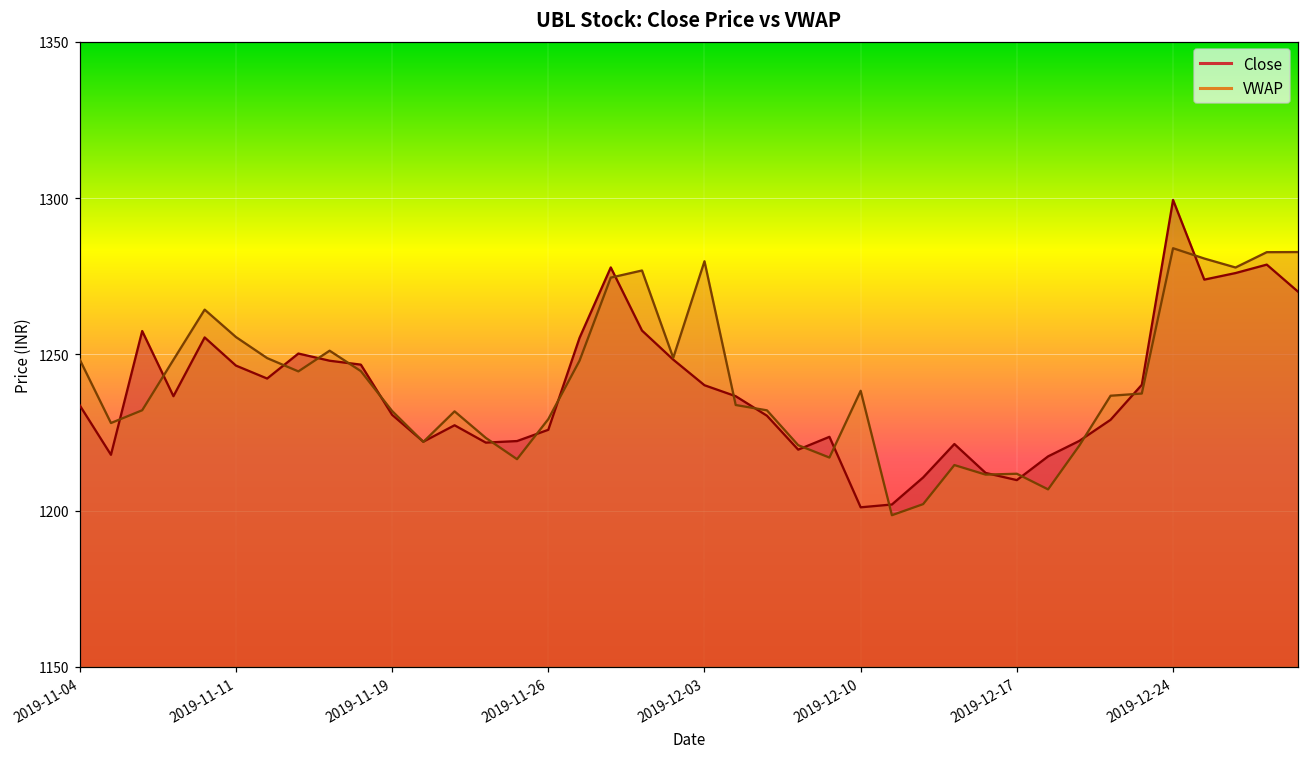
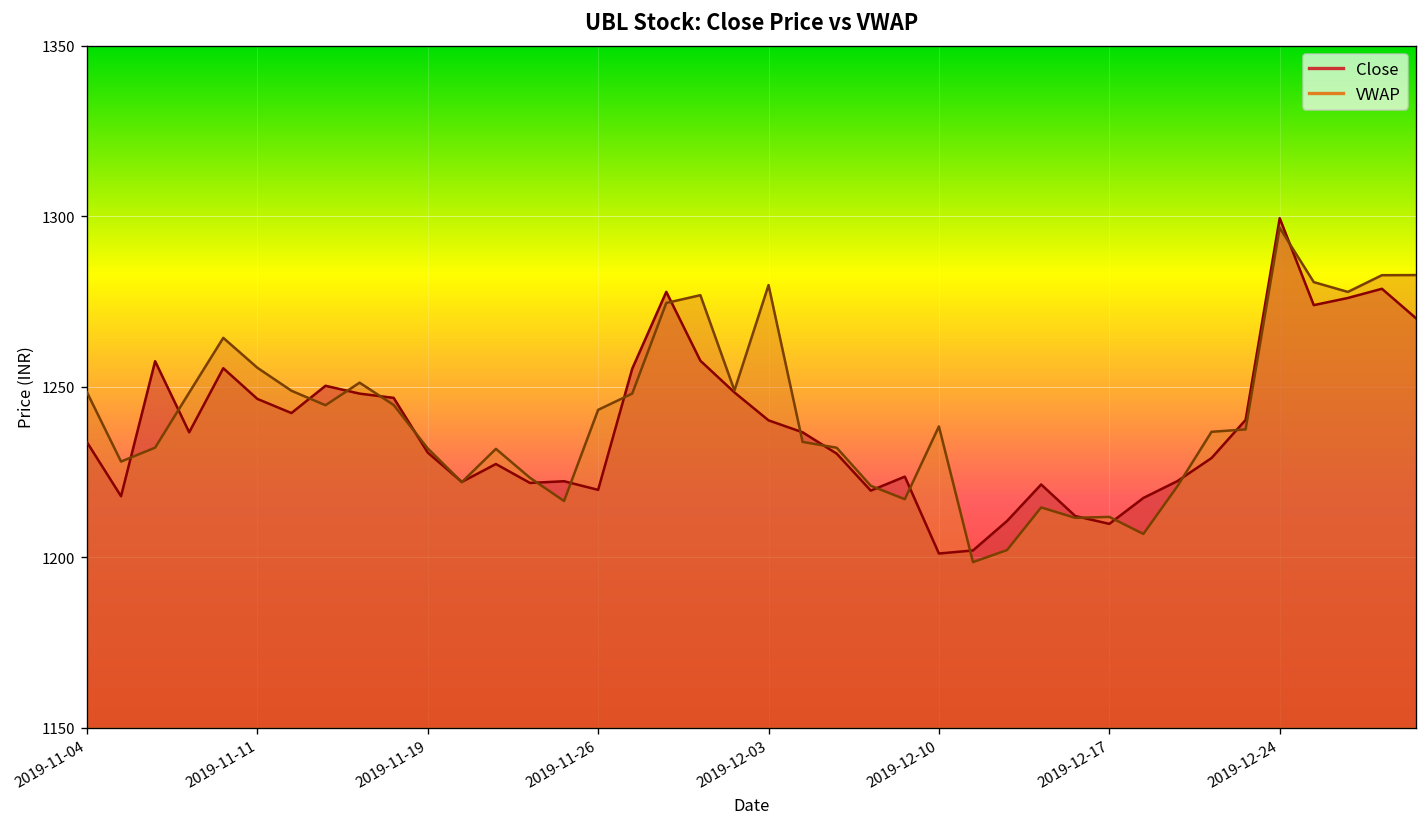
  {
    "Close": {
      "2019-11-04": 1234,
      "2019-11-11": 1246,
      "2019-11-19": 1231,
-     "2019-11-26": 1226,
+     "2019-11-26": 1220,
      "2019-12-03": 1240,
      "2019-12-10": 1201,
      "2019-12-17": 1210,
      "2019-12-24": 1299
    },
    "VWAP": {
      "2019-11-04": 1248,
      "2019-11-11": 1256,
      "2019-11-19": 1232,
-     "2019-11-26": 1229,
+     "2019-11-26": 1243,
      "2019-12-03": 1280,
      "2019-12-10": 1238,
      "2019-12-17": 1212,
-     "2019-12-24": 1284
+     "2019-12-24": 1297
    }
  }
